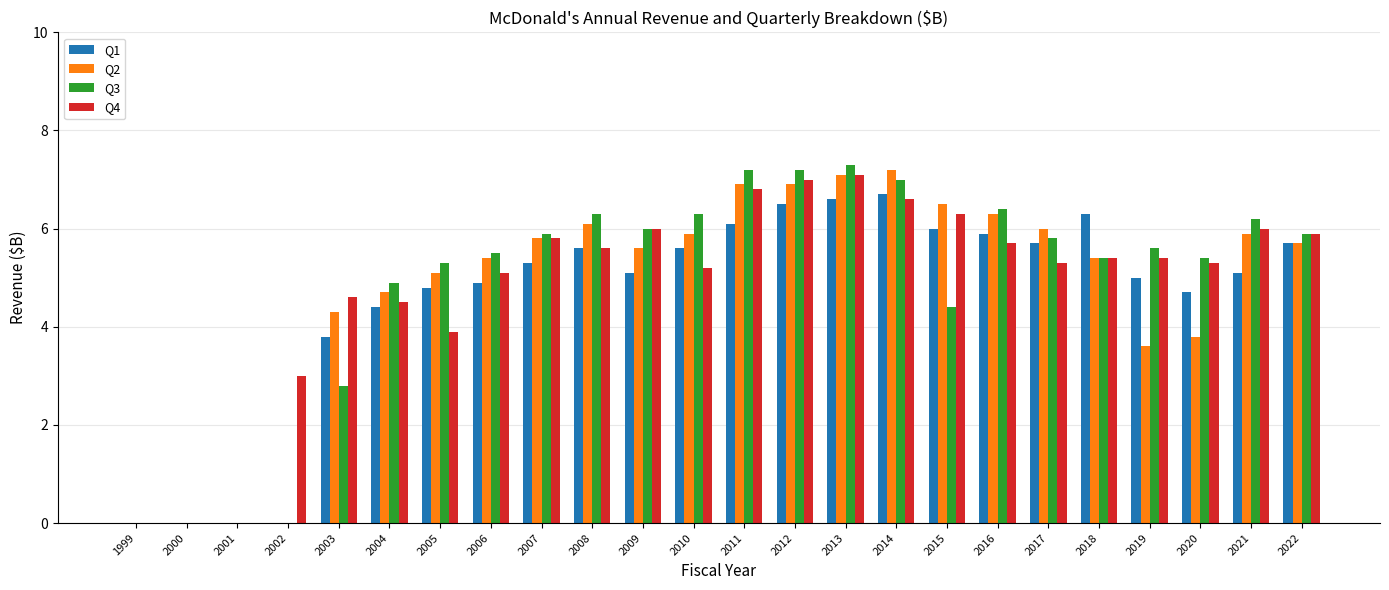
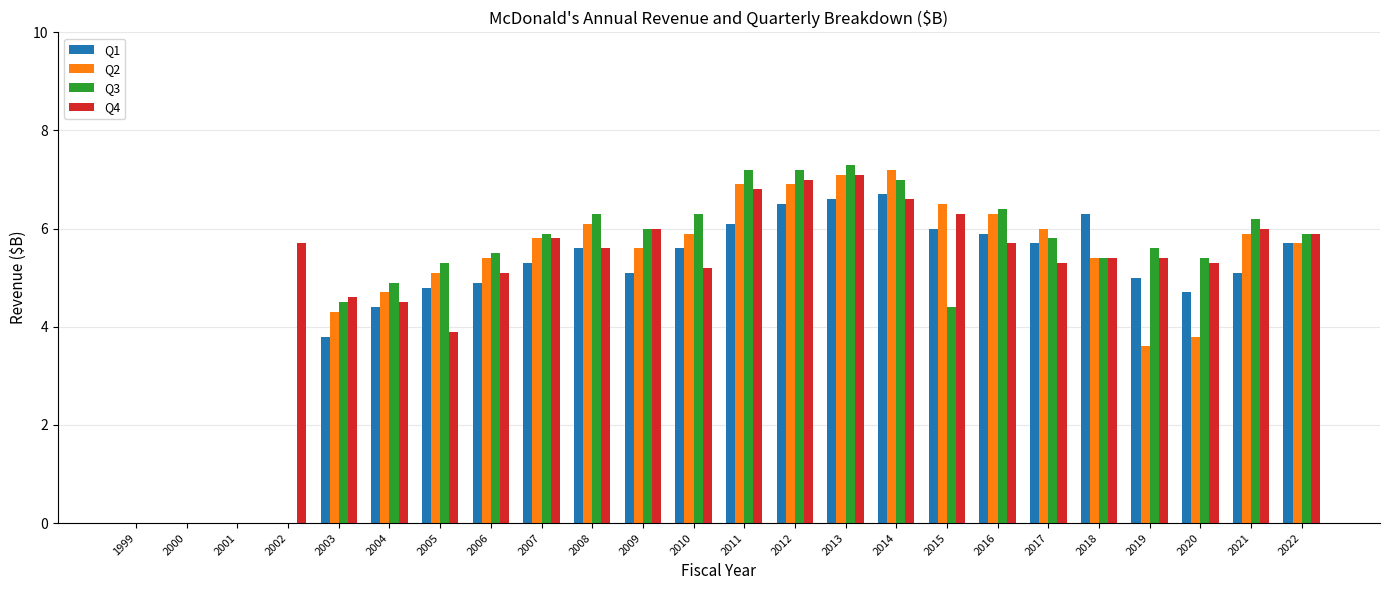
  {
    "Q1": {
      "1999": 0.0,
      "2000": 0.0,
      "2001": 0.0,
      "2002": 0.0,
      "2003": 3.8,
      "2004": 4.4,
      "2005": 4.8,
      "2006": 4.9,
      "2007": 5.3,
      "2008": 5.6,
      "2009": 5.1,
      "2010": 5.6,
      "2011": 6.1,
      "2012": 6.5,
      "2013": 6.6,
      "2014": 6.7,
      "2015": 6.0,
      "2016": 5.9,
      "2017": 5.7,
      "2018": 6.3,
      "2019": 5.0,
      "2020": 4.7,
      "2021": 5.1,
      "2022": 5.7
    },
    "Q2": {
      "1999": 0.0,
      "2000": 0.0,
      "2001": 0.0,
      "2002": 0.0,
      "2003": 4.3,
      "2004": 4.7,
      "2005": 5.1,
      "2006": 5.4,
      "2007": 5.8,
      "2008": 6.1,
      "2009": 5.6,
      "2010": 5.9,
      "2011": 6.9,
      "2012": 6.9,
      "2013": 7.1,
      "2014": 7.2,
      "2015": 6.5,
      "2016": 6.3,
      "2017": 6.0,
      "2018": 5.4,
      "2019": 3.6,
      "2020": 3.8,
      "2021": 5.9,
      "2022": 5.7
    },
    "Q3": {
      "1999": 0.0,
      "2000": 0.0,
      "2001": 0.0,
      "2002": 0.0,
-     "2003": 2.8,
+     "2003": 4.5,
      "2004": 4.9,
      "2005": 5.3,
      "2006": 5.5,
      "2007": 5.9,
      "2008": 6.3,
      "2009": 6.0,
      "2010": 6.3,
      "2011": 7.2,
      "2012": 7.2,
      "2013": 7.3,
      "2014": 7.0,
      "2015": 4.4,
      "2016": 6.4,
      "2017": 5.8,
      "2018": 5.4,
      "2019": 5.6,
      "2020": 5.4,
      "2021": 6.2,
      "2022": 5.9
    },
    "Q4": {
      "1999": 0.0,
      "2000": 0.0,
      "2001": 0.0,
-     "2002": 3.0,
+     "2002": 5.7,
      "2003": 4.6,
      "2004": 4.5,
      "2005": 3.9,
      "2006": 5.1,
      "2007": 5.8,
      "2008": 5.6,
      "2009": 6.0,
      "2010": 5.2,
      "2011": 6.8,
      "2012": 7.0,
      "2013": 7.1,
      "2014": 6.6,
      "2015": 6.3,
      "2016": 5.7,
      "2017": 5.3,
      "2018": 5.4,
      "2019": 5.4,
      "2020": 5.3,
      "2021": 6.0,
      "2022": 5.9
    }
  }
